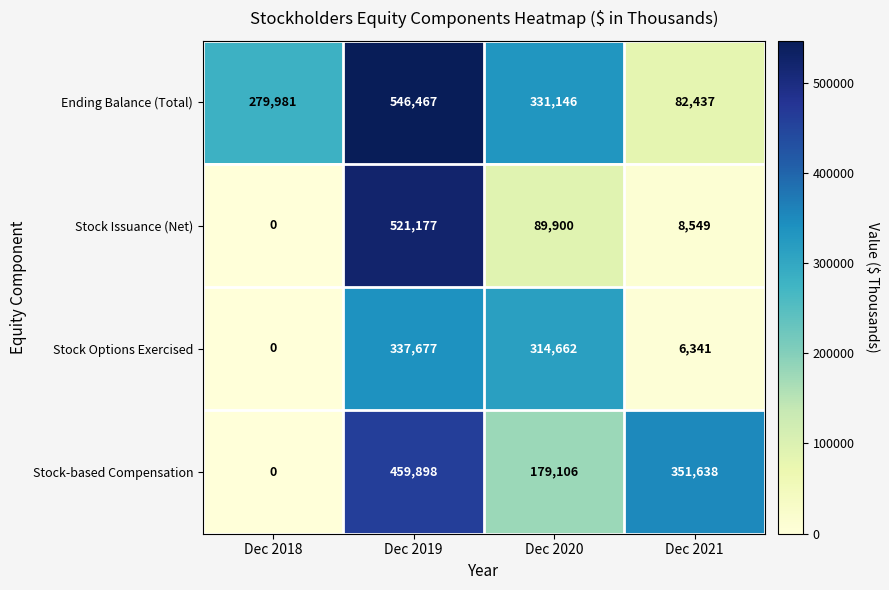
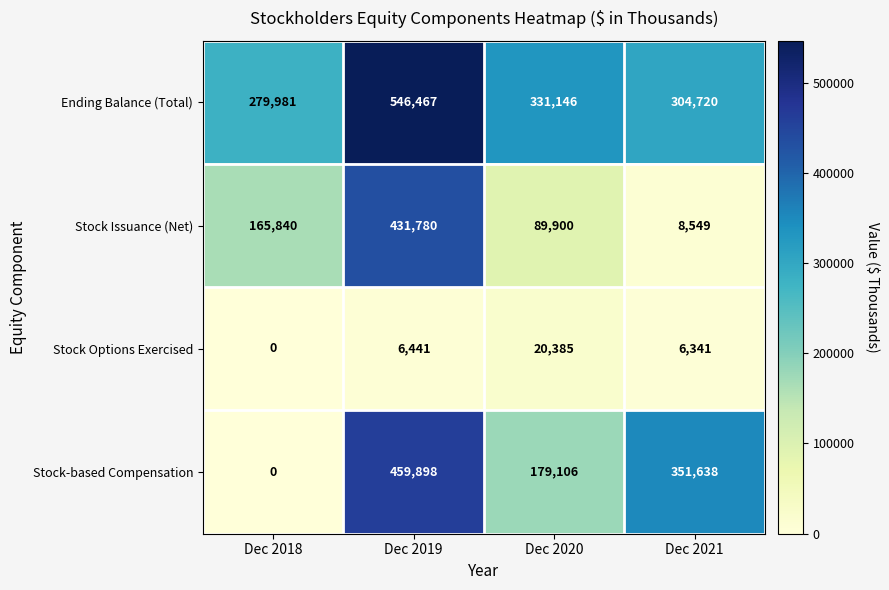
  {
    "Ending Balance (Total)": {
      "Dec 2018": "279,981",
      "Dec 2019": "546,467",
      "Dec 2020": "331,146",
-     "Dec 2021": "82,437"
+     "Dec 2021": "304,720"
    },
    "Stock Issuance (Net)": {
-     "Dec 2018": "0",
-     "Dec 2019": "521,177",
+     "Dec 2018": "165,840",
+     "Dec 2019": "431,780",
      "Dec 2020": "89,900",
      "Dec 2021": "8,549"
    },
    "Stock Options Exercised": {
      "Dec 2018": "0",
-     "Dec 2019": "337,677",
-     "Dec 2020": "314,662",
+     "Dec 2019": "6,441",
+     "Dec 2020": "20,385",
      "Dec 2021": "6,341"
    },
    "Stock-based Compensation": {
      "Dec 2018": "0",
      "Dec 2019": "459,898",
      "Dec 2020": "179,106",
      "Dec 2021": "351,638"
    }
  }
